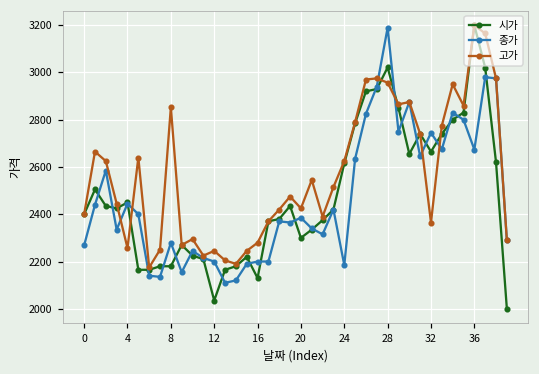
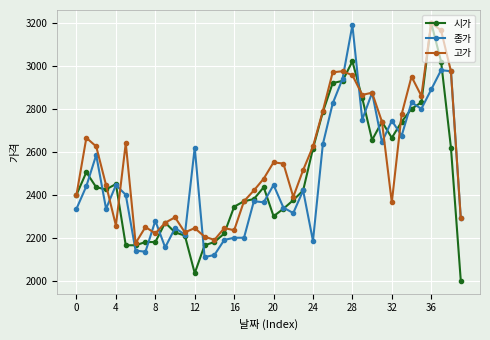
  {
    "시가": {
      "8": 2180,
      "12": 2040,
-     "16": 2130,
+     "16": 2340,
      "20": 2300,
      "28": 3020,
      "32": 2670
    },
    "종가": {
-     "0": 2270,
+     "0": 2340,
      "8": 2280,
-     "12": 2200,
+     "12": 2620,
      "16": 2200,
-     "20": 2390,
+     "20": 2450,
      "24": 2190,
      "28": 3190,
      "32": 2750,
-     "36": 2670
+     "36": 2890
    },
    "고가": {
      "4": 2260,
-     "8": 2850,
+     "8": 2220,
      "12": 2250,
-     "16": 2280,
-     "20": 2430,
+     "16": 2240,
+     "20": 2550,
      "28": 2960,
      "32": 2360
    }
  }
